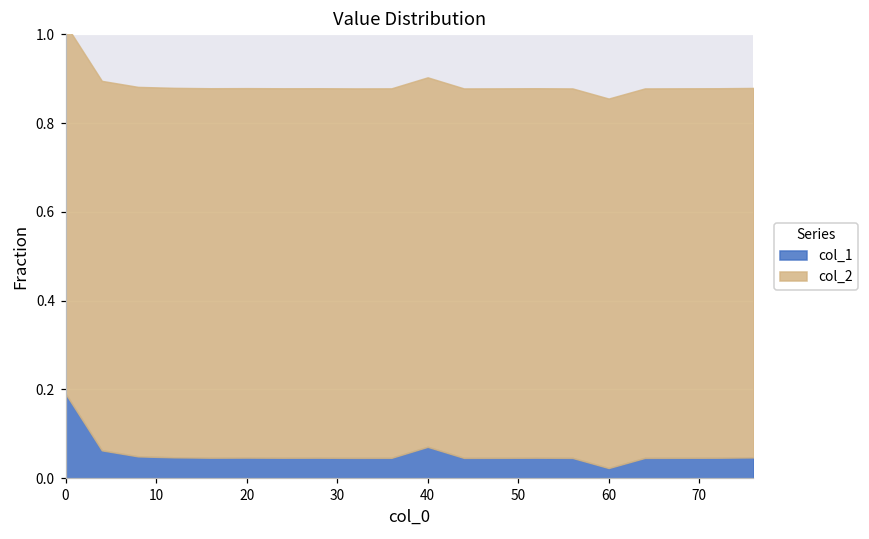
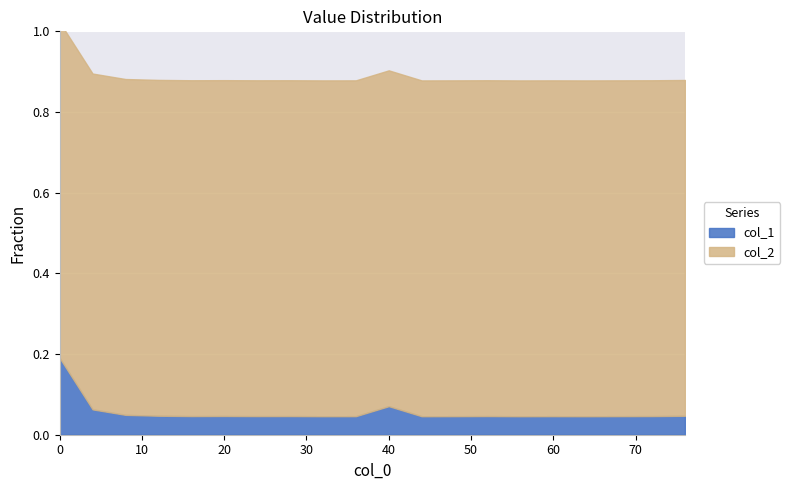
  {
    "col_1": {
      "0": 0.19,
      "20": 0.05,
      "40": 0.07,
-     "60": 0.02
+     "60": 0.05
    },
    "col_2": {
      "20": 0.83,
      "40": 0.83,
      "60": 0.83
    }
  }
